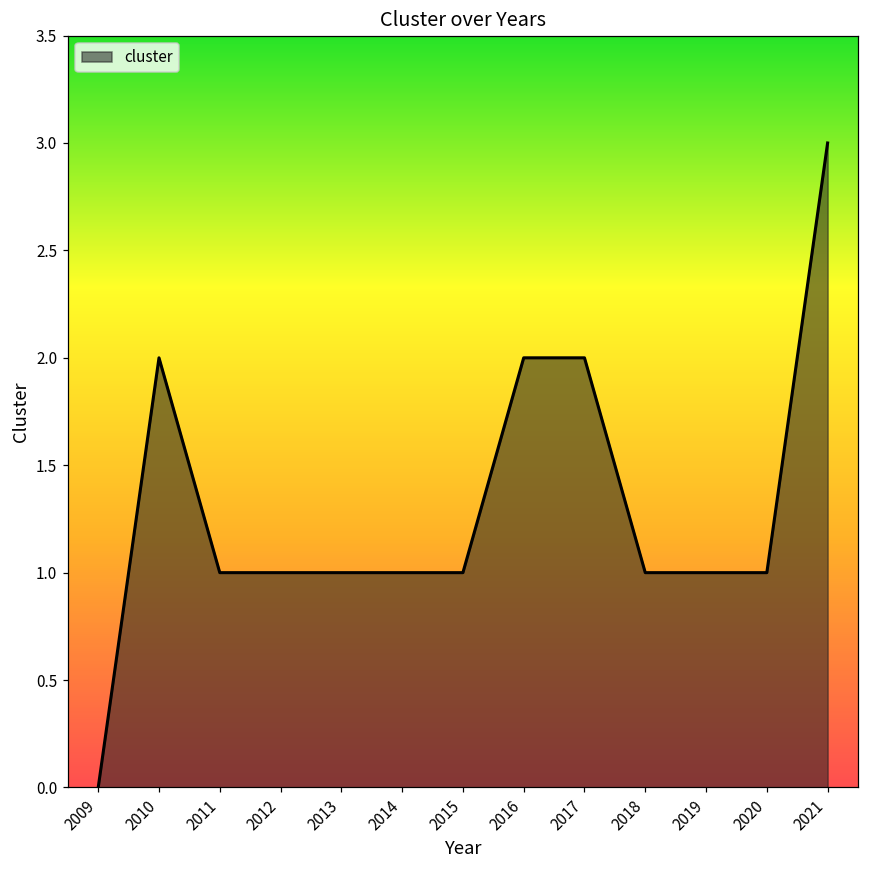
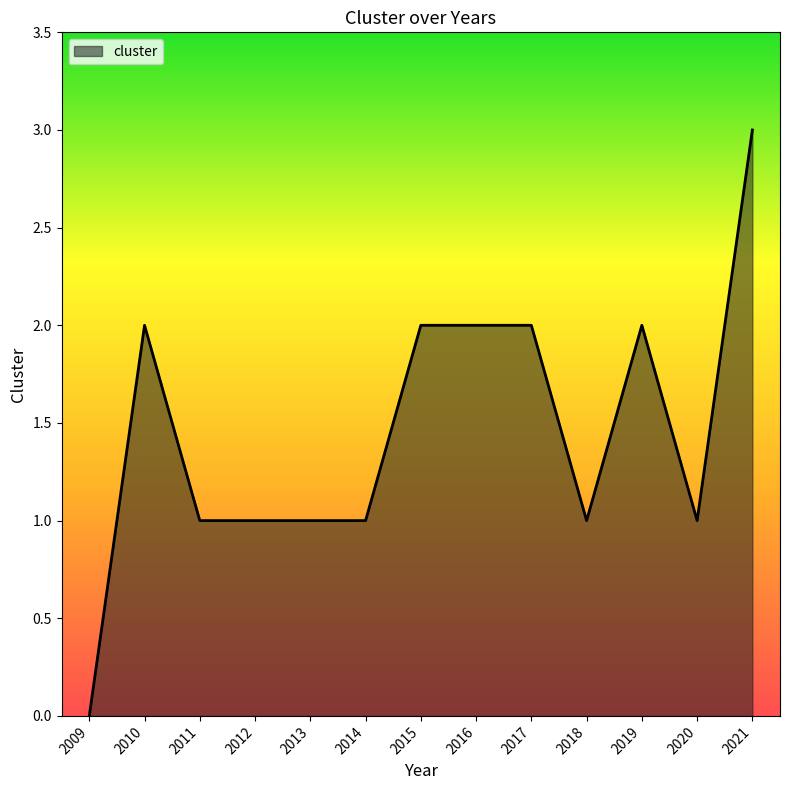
  {
    "2009": 0,
    "2010": 2,
    "2011": 1,
    "2012": 1,
    "2013": 1,
    "2014": 1,
-   "2015": 1,
+   "2015": 2,
    "2016": 2,
    "2017": 2,
    "2018": 1,
-   "2019": 1,
+   "2019": 2,
    "2020": 1,
    "2021": 3
  }
